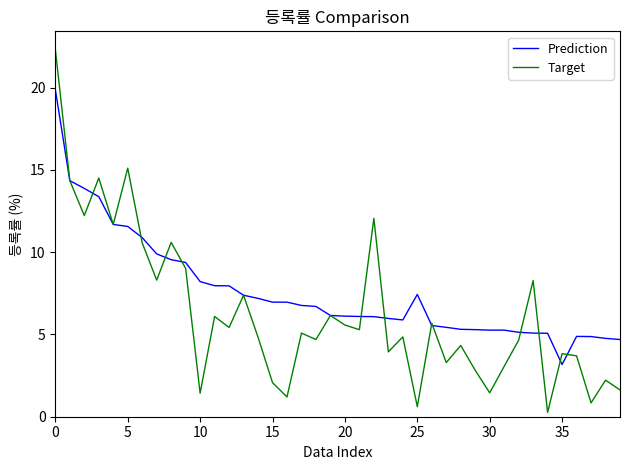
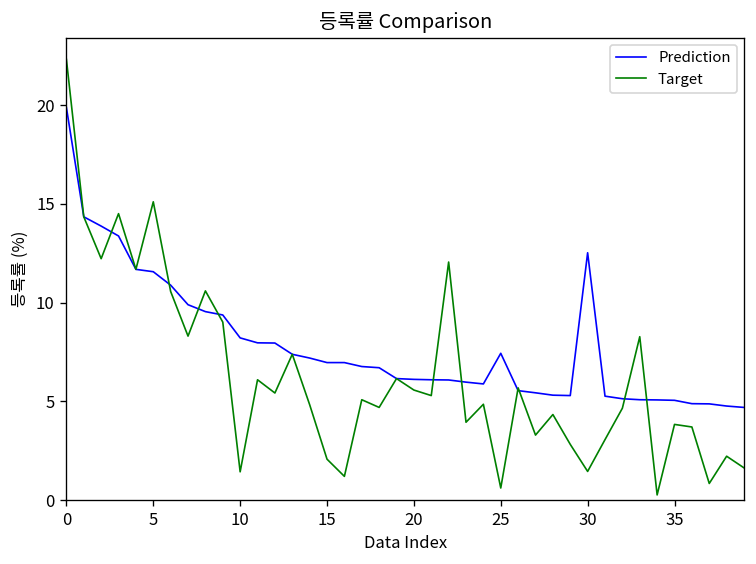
  {
    "Prediction": {
      "0": 19.9,
      "5": 11.6,
      "10": 8.2,
      "15": 7.0,
      "20": 6.1,
      "25": 7.4,
-     "30": 5.3,
-     "35": 3.2
+     "30": 12.5,
+     "35": 5.1
    },
    "Target": {
      "0": 22.3,
      "5": 15.1,
      "10": 1.4,
      "15": 2.1,
      "20": 5.6,
      "25": 0.6,
      "30": 1.5,
      "35": 3.8
    }
  }
